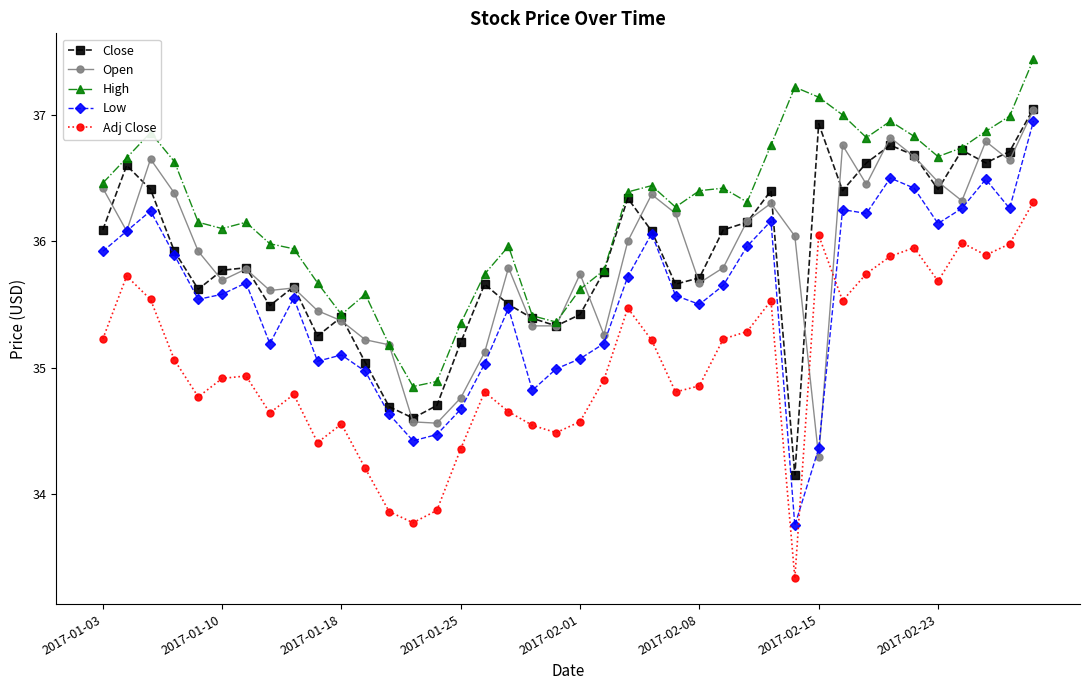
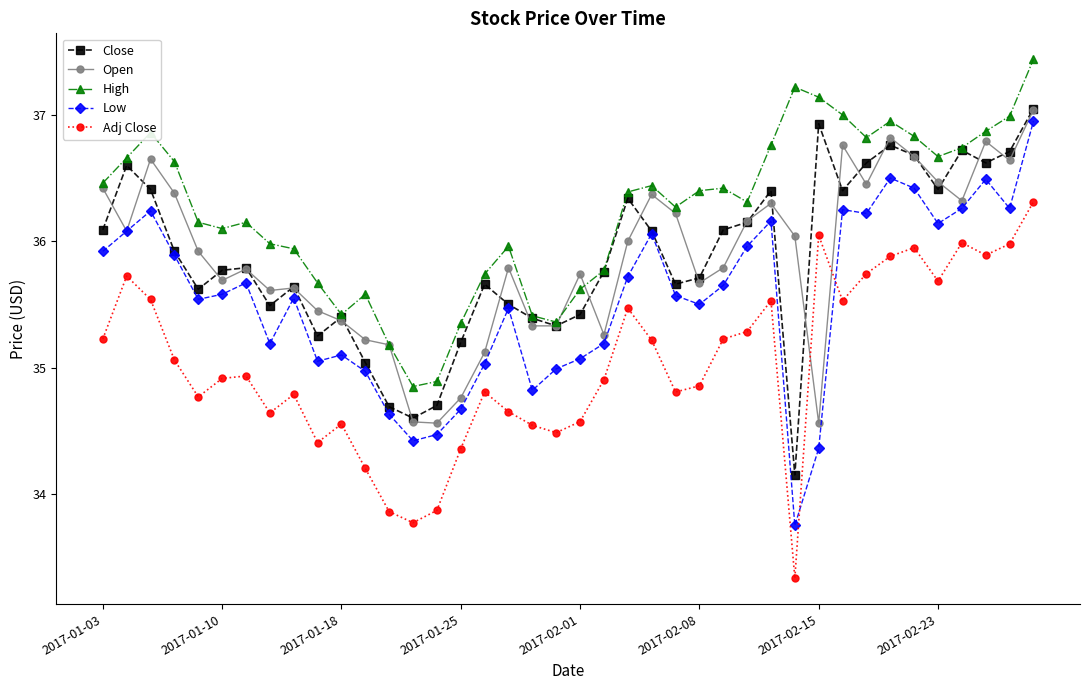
  {
    "Close": {
      "2017-01-03": 36.09,
      "2017-01-10": 35.77,
      "2017-01-25": 35.20,
      "2017-02-01": 35.42,
      "2017-02-08": 35.71,
      "2017-02-15": 36.93,
      "2017-02-23": 36.41
    },
    "Open": {
      "2017-01-03": 36.42,
      "2017-01-10": 35.69,
      "2017-01-18": 35.37,
      "2017-01-25": 34.76,
      "2017-02-01": 35.74,
      "2017-02-08": 35.67,
-     "2017-02-15": 34.29,
+     "2017-02-15": 34.56,
      "2017-02-23": 36.47
    },
    "High": {
      "2017-01-03": 36.46,
      "2017-01-10": 36.10,
      "2017-01-25": 35.35,
      "2017-02-01": 35.62,
      "2017-02-08": 36.40,
      "2017-02-15": 37.14,
      "2017-02-23": 36.67
    },
    "Low": {
      "2017-01-03": 35.92,
      "2017-01-10": 35.58,
      "2017-01-18": 35.10,
      "2017-01-25": 34.67,
      "2017-02-01": 35.07,
      "2017-02-08": 35.50,
      "2017-02-15": 34.36,
      "2017-02-23": 36.14
    },
    "Adj Close": {
      "2017-01-03": 35.23,
      "2017-01-10": 34.91,
      "2017-01-18": 34.55,
      "2017-01-25": 34.36,
      "2017-02-01": 34.57,
      "2017-02-08": 34.86,
      "2017-02-15": 36.05,
      "2017-02-23": 35.68
    }
  }
